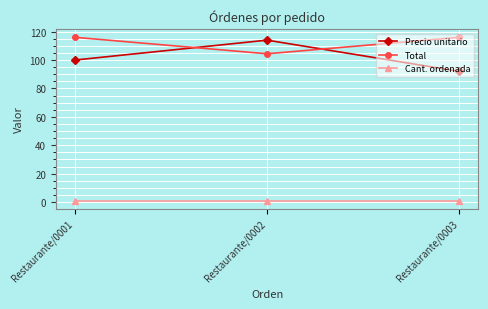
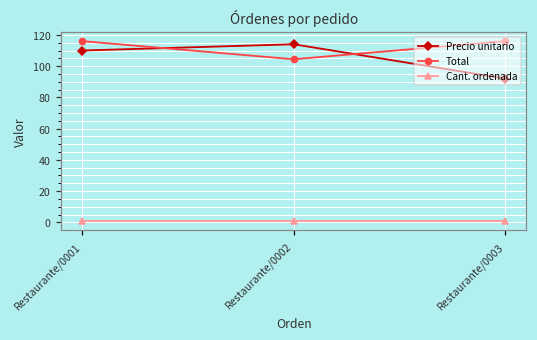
  {
    "Precio unitario": {
-     "Restaurante/0001": 100,
+     "Restaurante/0001": 110,
      "Restaurante/0002": 114
    },
    "Total": {
      "Restaurante/0001": 116,
      "Restaurante/0002": 104
    },
    "Cant. ordenada": {
      "Restaurante/0001": 1,
      "Restaurante/0002": 1,
      "Restaurante/0003": 1
    }
  }
